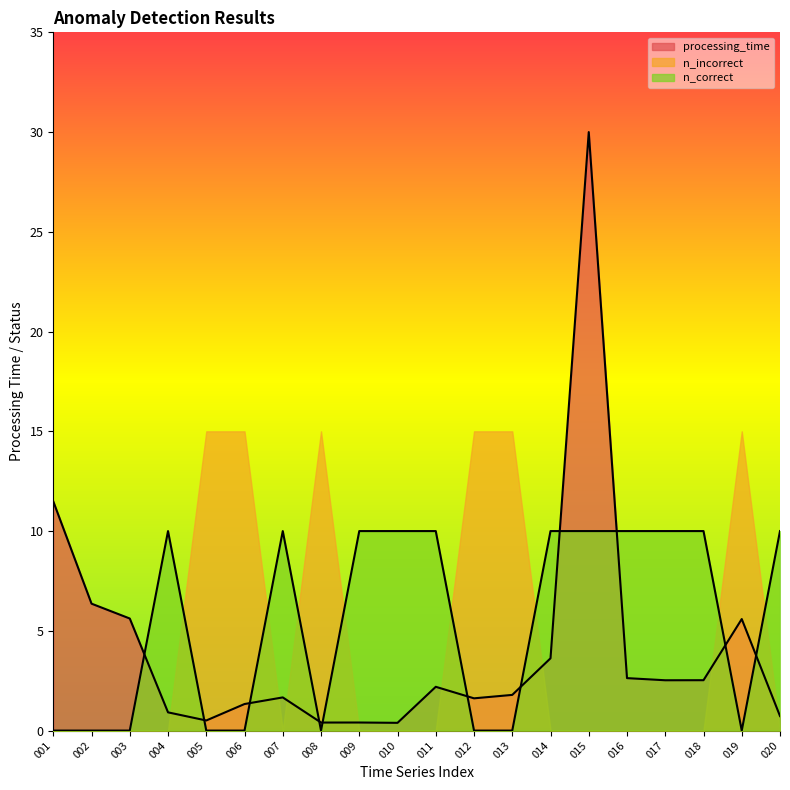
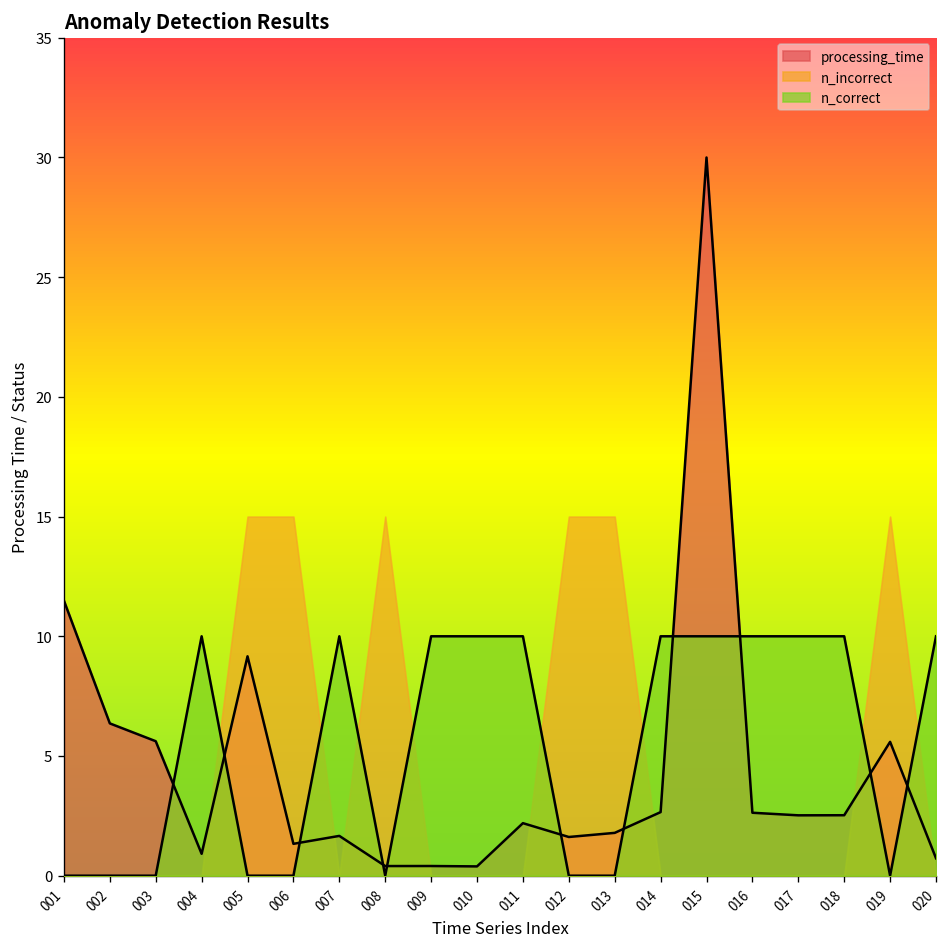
  {
    "processing_time": {
      "001": 11.5,
      "002": 6.4,
      "003": 5.6,
      "004": 0.9,
-     "005": 0.5,
+     "005": 9.2,
      "006": 1.3,
      "007": 1.7,
      "008": 0.4,
      "009": 0.4,
      "010": 0.4,
      "011": 2.2,
      "012": 1.6,
      "013": 1.8,
-     "014": 3.6,
+     "014": 2.7,
      "015": 30.0,
      "016": 2.6,
      "017": 2.5,
      "018": 2.5,
      "019": 5.6,
      "020": 0.7
    },
    "n_incorrect": {
      "004": 0.0,
      "005": 15.0,
      "006": 15.0,
      "007": 0.0,
      "008": 15.0,
      "009": 0.0,
      "010": 0.0,
      "011": 0.0,
      "012": 15.0,
      "013": 15.0,
      "014": 0.0,
      "015": 0.0,
      "016": 0.0,
      "017": 0.0,
      "018": 0.0,
      "019": 15.0,
      "020": 0.0
    },
    "n_correct": {
      "004": 10.0,
      "005": 0.0,
      "006": 0.0,
      "007": 10.0,
      "008": 0.0,
      "009": 10.0,
      "010": 10.0,
      "011": 10.0,
      "012": 0.0,
      "013": 0.0,
      "014": 10.0,
      "015": 10.0,
      "016": 10.0,
      "017": 10.0,
      "018": 10.0,
      "019": 0.0,
      "020": 10.0
    }
  }
